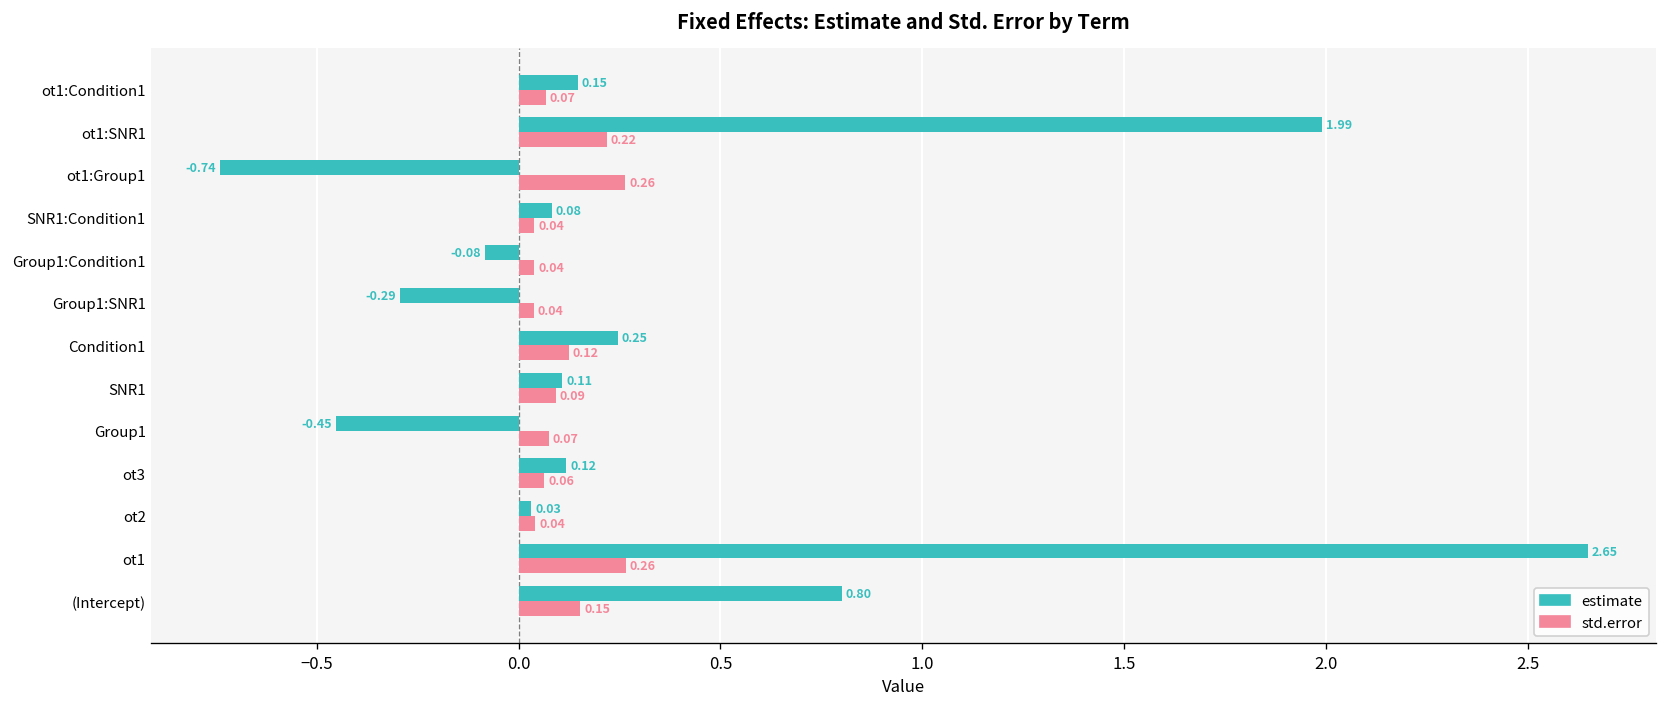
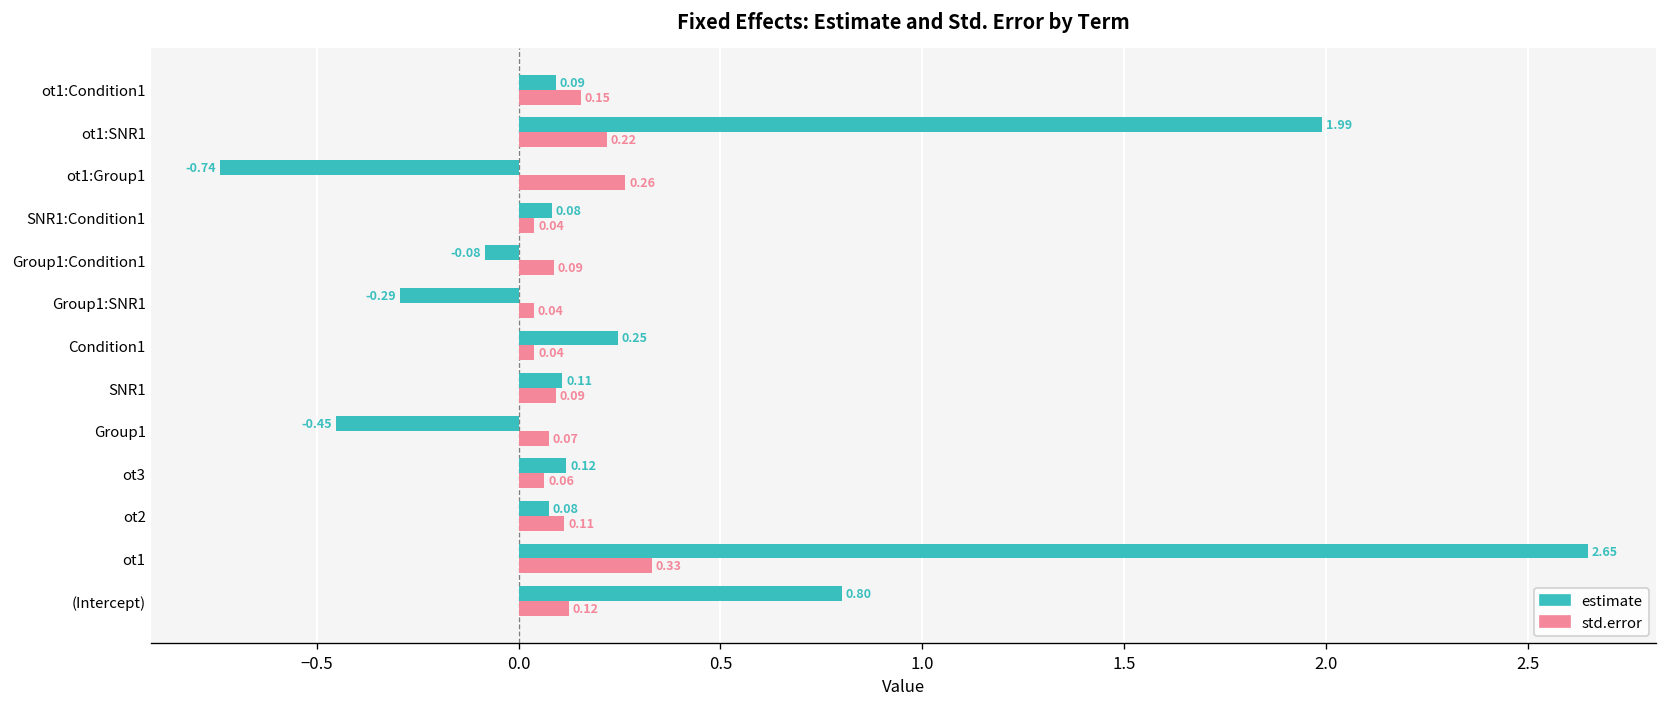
  {
    "estimate": {
-     "ot1:Condition1": 0.15,
+     "ot1:Condition1": 0.09,
      "ot1:SNR1": 1.99,
      "ot1:Group1": -0.74,
      "SNR1:Condition1": 0.08,
      "Group1:Condition1": -0.08,
      "Group1:SNR1": -0.29,
      "Condition1": 0.25,
      "SNR1": 0.11,
      "Group1": -0.45,
      "ot3": 0.12,
-     "ot2": 0.03,
+     "ot2": 0.08,
      "ot1": 2.65,
      "(Intercept)": 0.80
    },
    "std.error": {
-     "ot1:Condition1": 0.07,
+     "ot1:Condition1": 0.15,
      "ot1:SNR1": 0.22,
      "ot1:Group1": 0.26,
      "SNR1:Condition1": 0.04,
-     "Group1:Condition1": 0.04,
+     "Group1:Condition1": 0.09,
      "Group1:SNR1": 0.04,
-     "Condition1": 0.12,
+     "Condition1": 0.04,
      "SNR1": 0.09,
      "Group1": 0.07,
      "ot3": 0.06,
-     "ot2": 0.04,
-     "ot1": 0.26,
-     "(Intercept)": 0.15
+     "ot2": 0.11,
+     "ot1": 0.33,
+     "(Intercept)": 0.12
    }
  }
